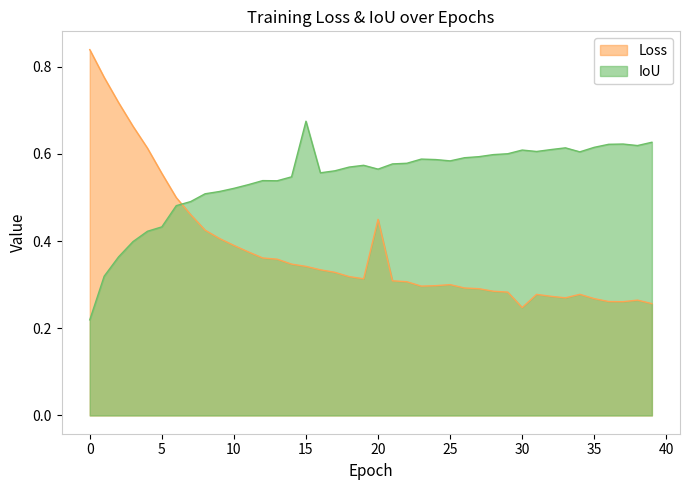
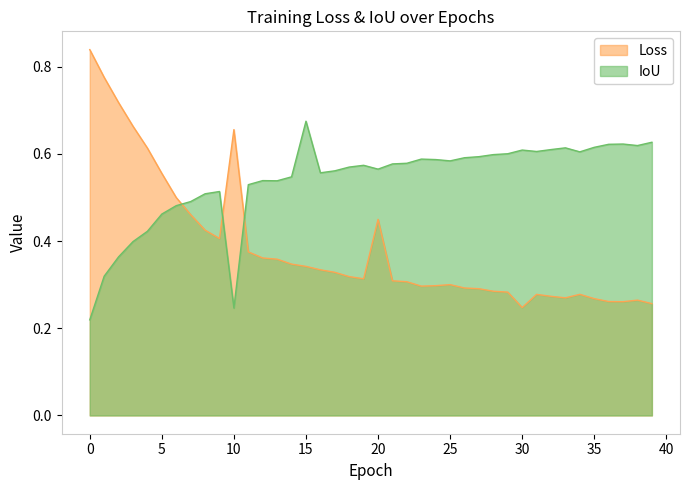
  {
    "Loss": {
      "0": 0.84,
      "5": 0.56,
-     "10": 0.39,
+     "10": 0.66,
      "15": 0.34,
      "20": 0.45,
      "25": 0.30,
      "30": 0.25,
      "35": 0.27
    },
    "IoU": {
      "0": 0.22,
-     "5": 0.43,
-     "10": 0.52,
+     "5": 0.46,
+     "10": 0.25,
      "15": 0.68,
      "20": 0.57,
      "25": 0.58,
      "30": 0.61,
      "35": 0.62
    }
  }
